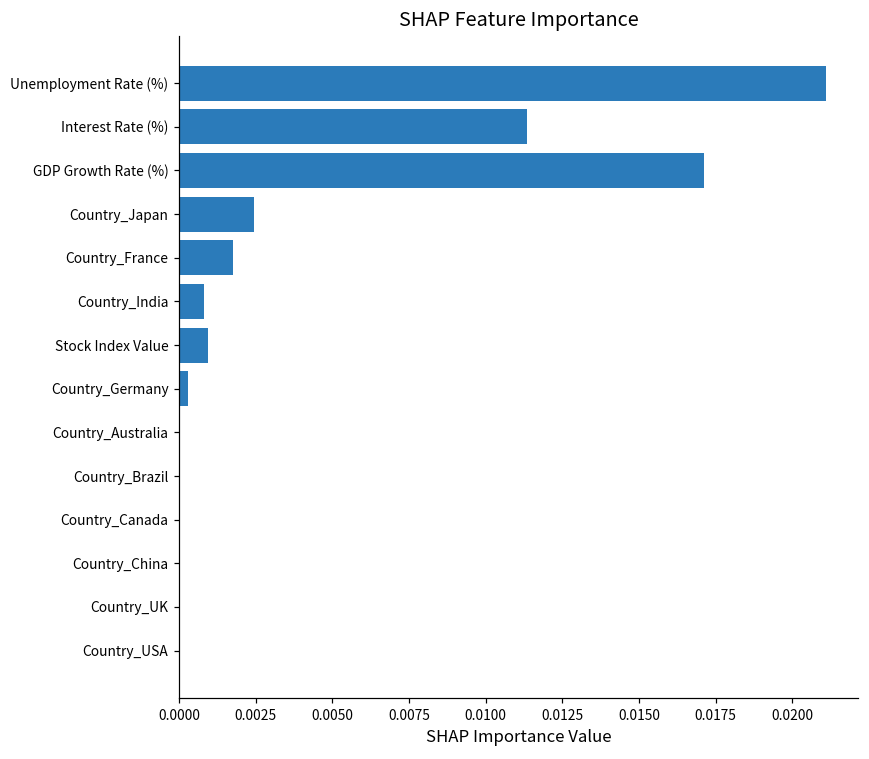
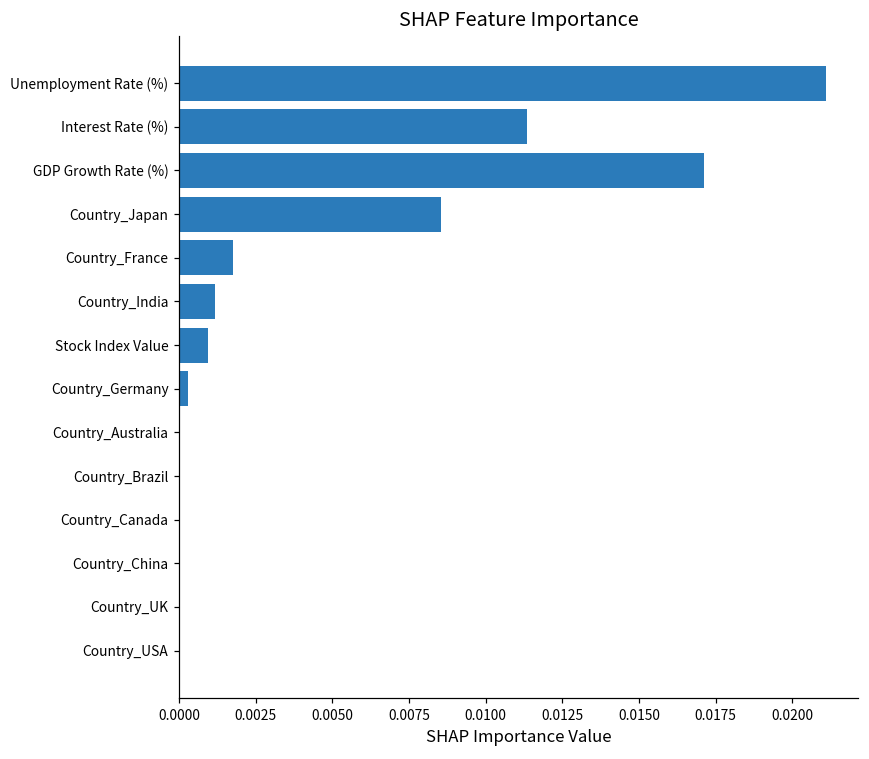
  {
    "Unemployment Rate (%)": 0.0211,
    "Interest Rate (%)": 0.0114,
    "GDP Growth Rate (%)": 0.0171,
-   "Country_Japan": 0.0024,
+   "Country_Japan": 0.0085,
    "Country_France": 0.0018,
-   "Country_India": 0.0008,
+   "Country_India": 0.0012,
    "Stock Index Value": 0.0009,
    "Country_Germany": 0.0003,
    "Country_Australia": 0.0000,
    "Country_Brazil": 0.0000,
    "Country_Canada": 0.0000,
    "Country_China": 0.0000,
    "Country_UK": 0.0000,
    "Country_USA": 0.0000
  }
